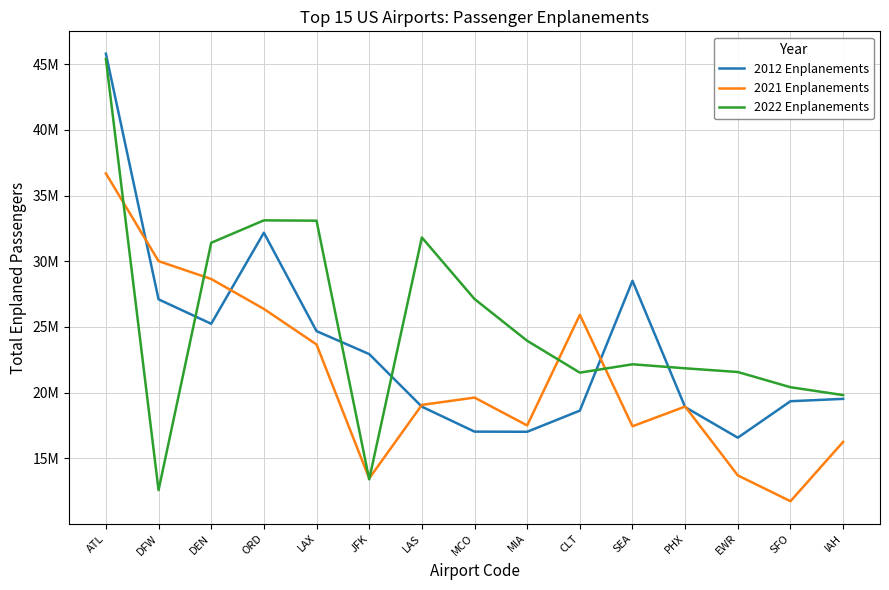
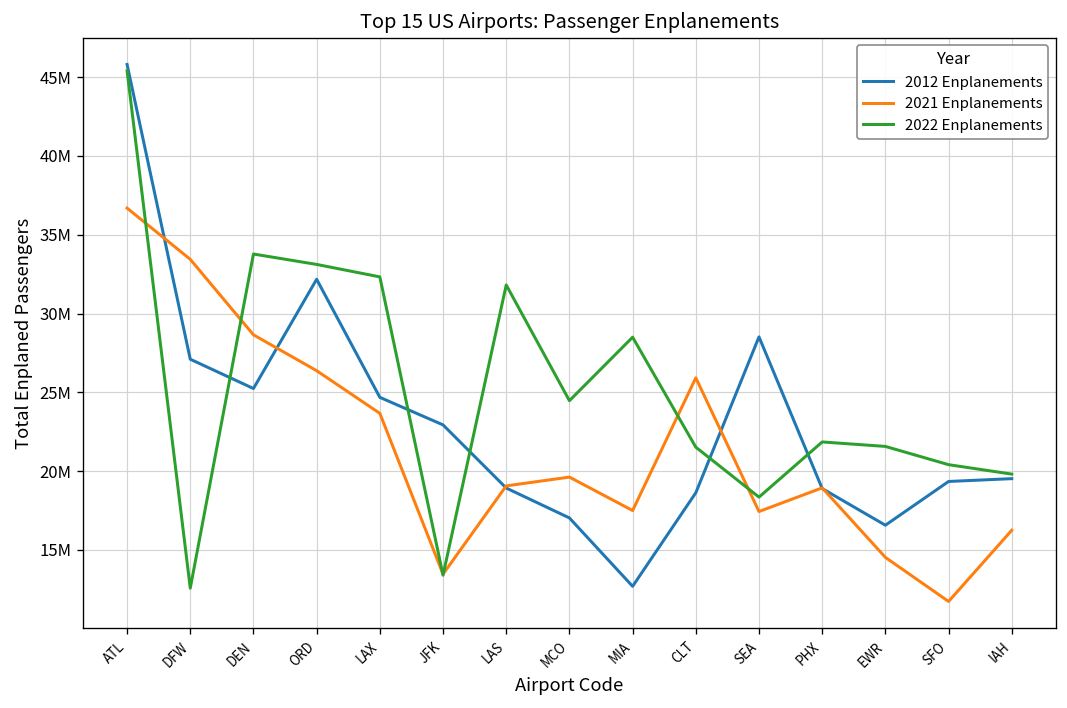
  {
    "2012 Enplanements": {
      "ATL": 45800000,
      "DFW": 27100000,
      "DEN": 25200000,
      "ORD": 32200000,
      "LAX": 24700000,
      "JFK": 22900000,
      "MCO": 17000000,
-     "MIA": 17000000,
+     "MIA": 12700000,
      "CLT": 18600000,
      "SEA": 28500000,
      "EWR": 16600000,
      "SFO": 19300000,
      "IAH": 19500000
    },
    "2021 Enplanements": {
      "ATL": 36700000,
-     "DFW": 30000000,
+     "DFW": 33400000,
      "DEN": 28600000,
      "ORD": 26400000,
      "LAX": 23700000,
      "MCO": 19600000,
      "MIA": 17500000,
      "CLT": 25900000,
      "SEA": 17400000,
-     "EWR": 13700000,
+     "EWR": 14500000,
      "SFO": 11700000,
      "IAH": 16300000
    },
    "2022 Enplanements": {
      "ATL": 45400000,
      "DFW": 12600000,
-     "DEN": 31400000,
+     "DEN": 33800000,
      "ORD": 33100000,
-     "LAX": 33100000,
+     "LAX": 32300000,
      "LAS": 31800000,
-     "MCO": 27100000,
-     "MIA": 23900000,
+     "MCO": 24500000,
+     "MIA": 28500000,
      "CLT": 21500000,
-     "SEA": 22200000,
+     "SEA": 18400000,
      "PHX": 21900000,
      "EWR": 21600000,
      "SFO": 20400000,
      "IAH": 19800000
    }
  }
